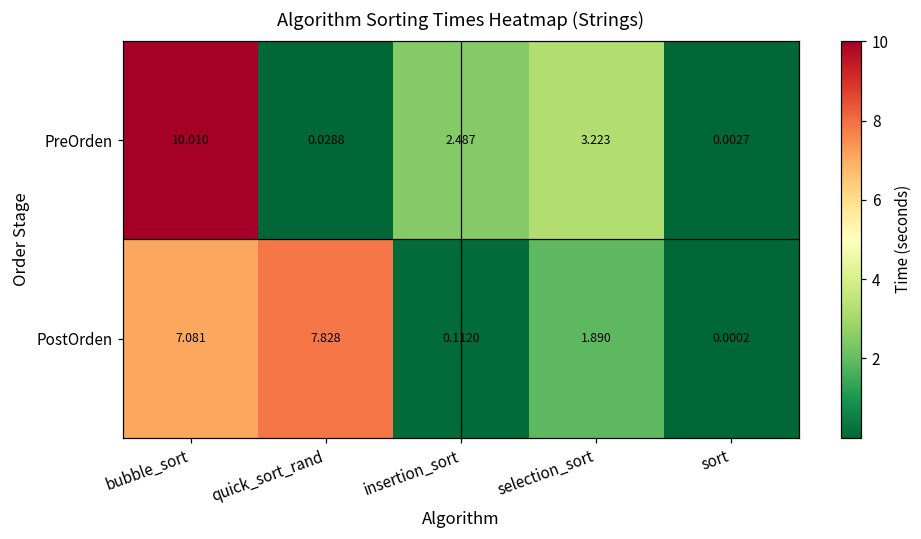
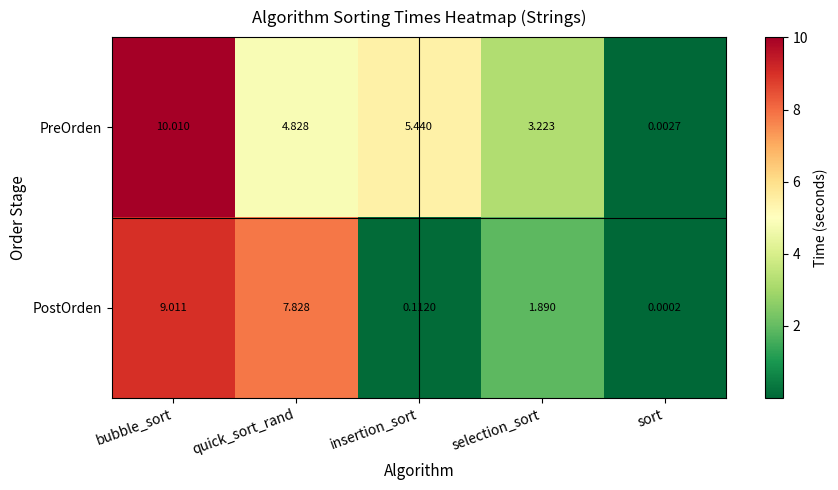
  {
    "PreOrden": {
      "bubble_sort": 10.010,
-     "quick_sort_rand": 0.0288,
-     "insertion_sort": 2.487,
+     "quick_sort_rand": 4.828,
+     "insertion_sort": 5.440,
      "selection_sort": 3.223,
      "sort": 0.0027
    },
    "PostOrden": {
-     "bubble_sort": 7.081,
+     "bubble_sort": 9.011,
      "quick_sort_rand": 7.828,
      "insertion_sort": 0.1120,
      "selection_sort": 1.890,
      "sort": 0.0002
    }
  }
